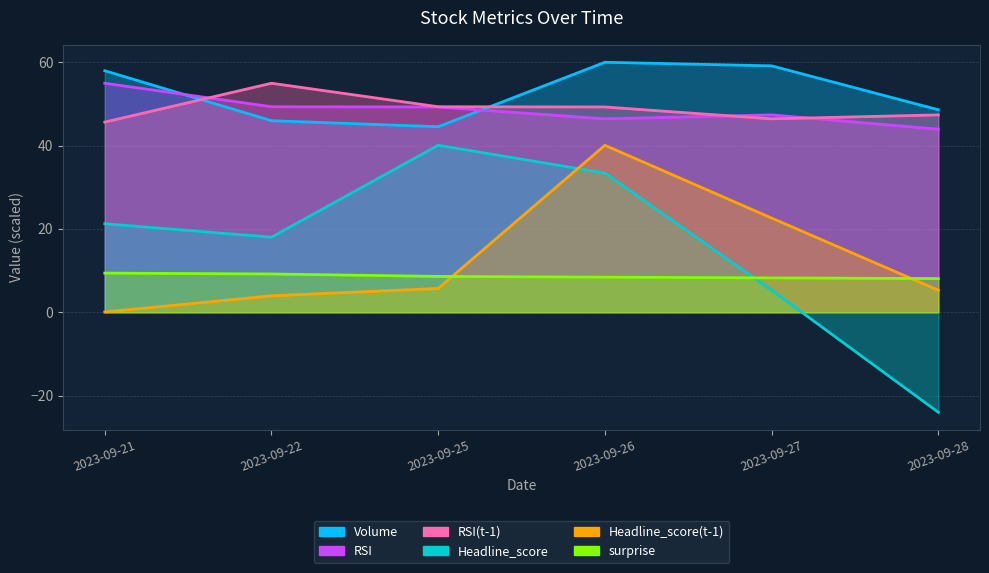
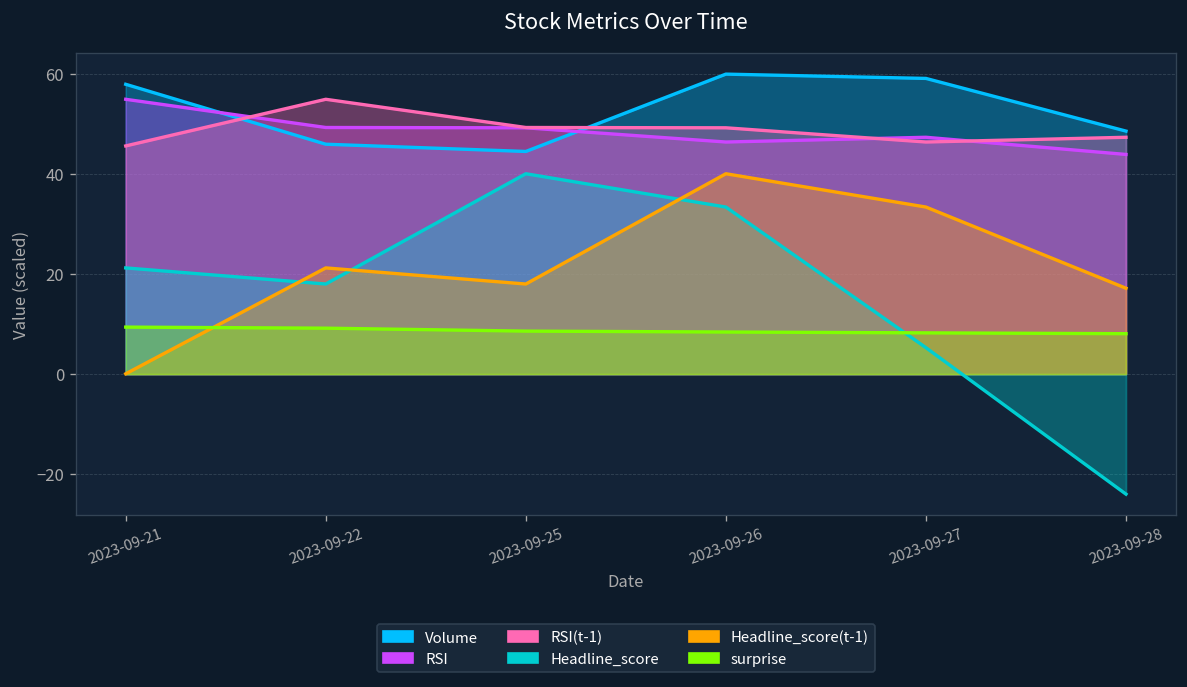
  {
    "Headline_score(t-1)": {
      "2023-09-21": 0,
-     "2023-09-22": 4,
-     "2023-09-25": 6,
+     "2023-09-22": 21,
+     "2023-09-25": 18,
      "2023-09-26": 40,
-     "2023-09-27": 23,
-     "2023-09-28": 5
+     "2023-09-27": 33,
+     "2023-09-28": 17
    },
    "surprise": {
      "2023-09-21": 9,
      "2023-09-22": 9,
      "2023-09-25": 9,
      "2023-09-26": 8,
      "2023-09-27": 8,
      "2023-09-28": 8
    }
  }
